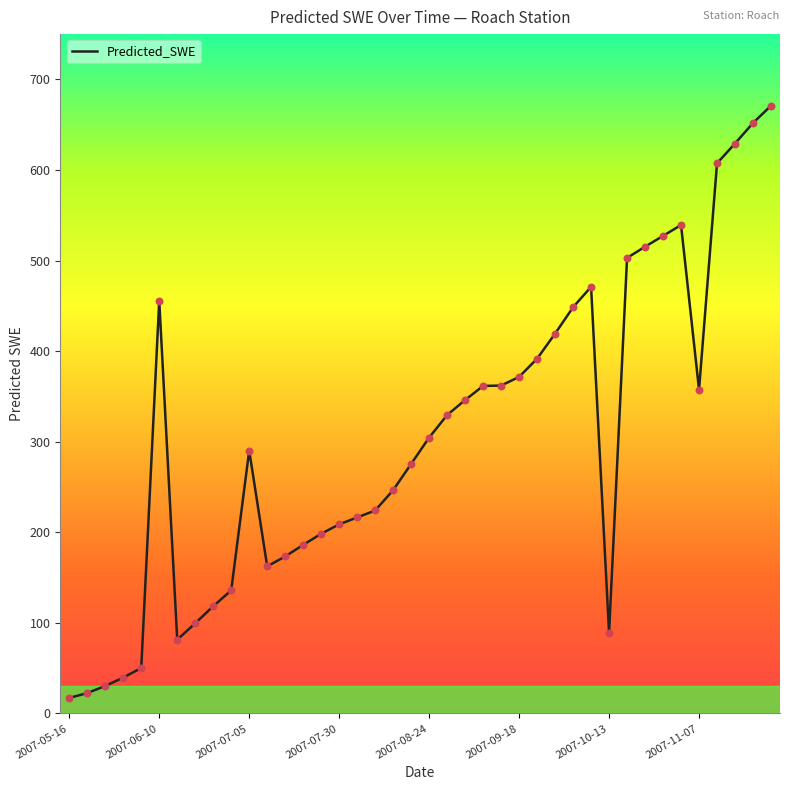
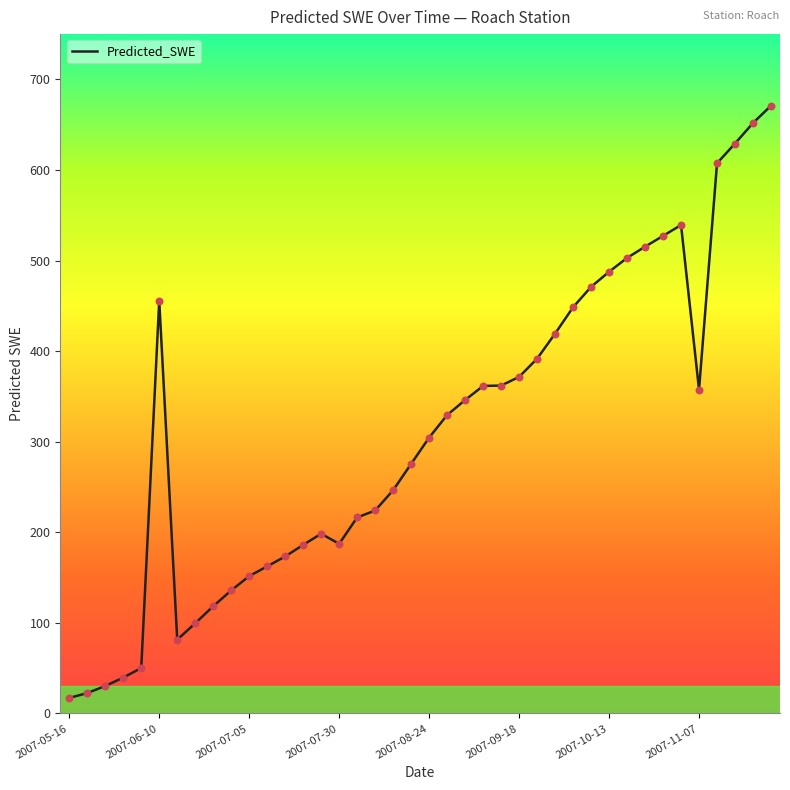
  {
    "2007-06-10": 460,
-   "2007-07-05": 290,
-   "2007-07-30": 210,
+   "2007-07-05": 150,
+   "2007-07-30": 190,
    "2007-08-24": 300,
    "2007-09-18": 370,
-   "2007-10-13": 90,
+   "2007-10-13": 490,
    "2007-11-07": 360
  }
